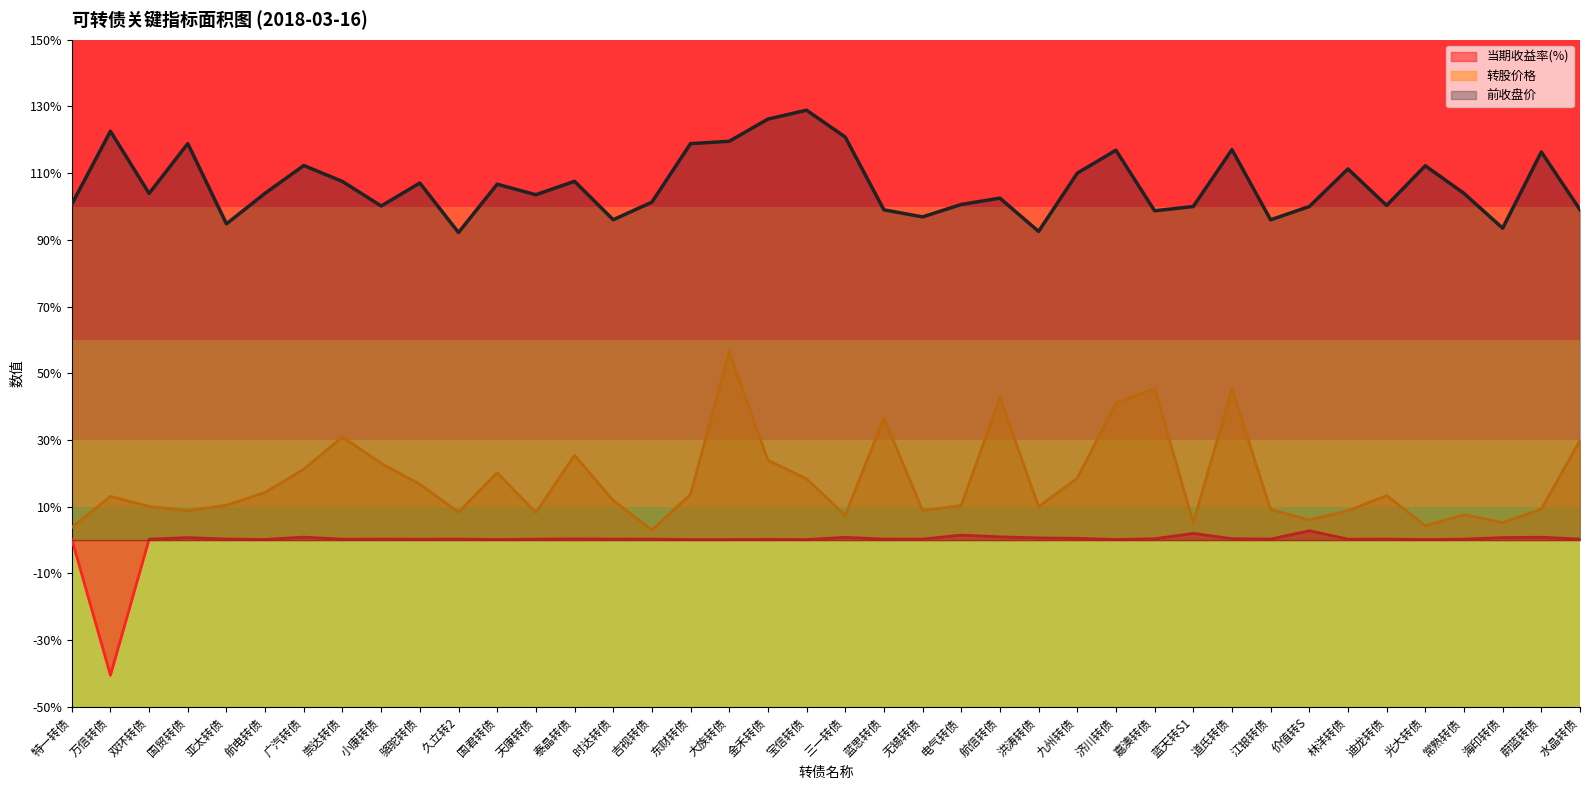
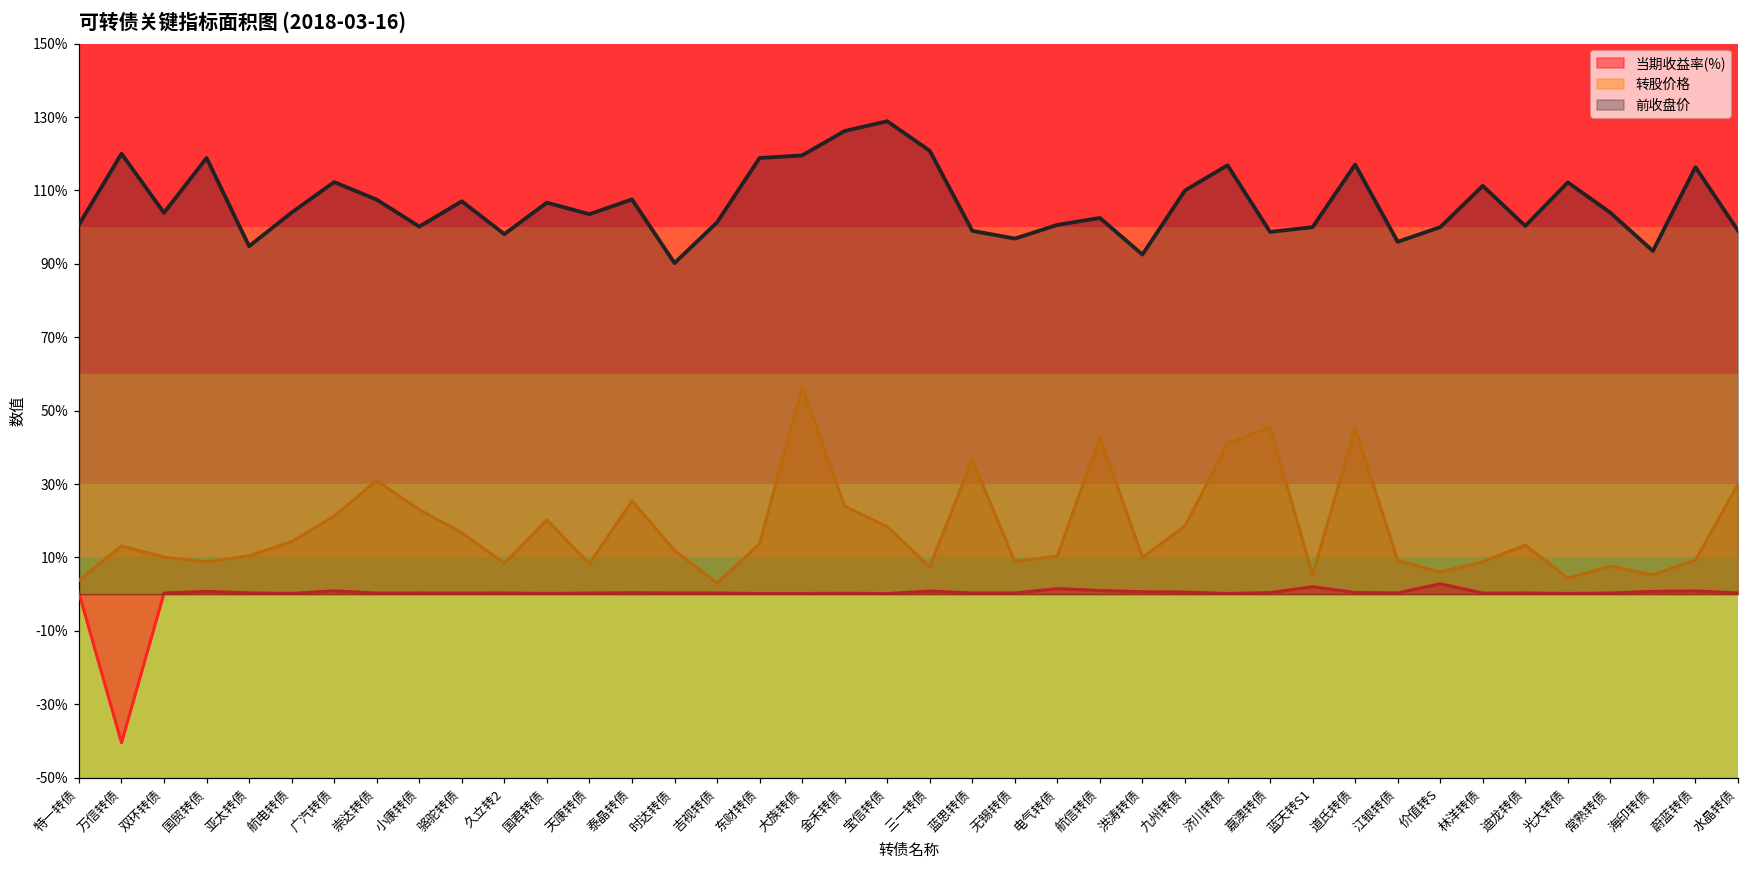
  {
    "转股价格": {
      "特一转债": "4%",
      "万信转债": "13%",
      "双环转债": "10%",
      "国贸转债": "9%",
      "亚太转债": "10%",
      "航电转债": "14%",
      "广汽转债": "21%",
      "崇达转债": "31%",
      "小康转债": "23%",
      "骆驼转债": "17%",
      "久立转2": "8%",
      "国君转债": "20%",
      "天康转债": "8%",
      "泰晶转债": "25%",
      "时达转债": "12%",
      "吉视转债": "3%",
      "东财转债": "14%",
      "大族转债": "57%",
      "金禾转债": "24%",
      "宝信转债": "18%",
      "三一转债": "7%",
      "蓝思转债": "37%",
      "无锡转债": "9%",
      "电气转债": "10%",
      "航信转债": "43%",
      "洪涛转债": "10%",
      "九州转债": "19%",
      "济川转债": "41%",
      "嘉澳转债": "45%",
      "蓝天转S1": "5%",
      "道氏转债": "45%",
      "江银转债": "9%",
      "价值转S": "6%",
      "林洋转债": "9%",
      "迪龙转债": "13%",
      "光大转债": "4%",
      "常熟转债": "8%",
      "海印转债": "5%",
      "蔚蓝转债": "9%",
      "水晶转债": "30%"
    },
    "前收盘价": {
      "特一转债": "101%",
-     "万信转债": "123%",
+     "万信转债": "120%",
      "双环转债": "104%",
      "国贸转债": "119%",
      "亚太转债": "95%",
      "航电转债": "104%",
      "广汽转债": "112%",
      "崇达转债": "108%",
      "小康转债": "100%",
      "骆驼转债": "107%",
-     "久立转2": "92%",
+     "久立转2": "98%",
      "国君转债": "107%",
      "天康转债": "104%",
      "泰晶转债": "108%",
-     "时达转债": "96%",
+     "时达转债": "90%",
      "吉视转债": "101%",
      "东财转债": "119%",
      "大族转债": "120%",
      "金禾转债": "126%",
      "宝信转债": "129%",
      "三一转债": "121%",
      "蓝思转债": "99%",
      "无锡转债": "97%",
      "电气转债": "101%",
      "航信转债": "103%",
      "洪涛转债": "93%",
      "九州转债": "110%",
      "济川转债": "117%",
      "嘉澳转债": "99%",
      "蓝天转S1": "100%",
      "道氏转债": "117%",
      "江银转债": "96%",
      "价值转S": "100%",
      "林洋转债": "111%",
      "迪龙转债": "100%",
      "光大转债": "112%",
      "常熟转债": "104%",
      "海印转债": "94%",
      "蔚蓝转债": "116%",
      "水晶转债": "99%"
    }
  }
